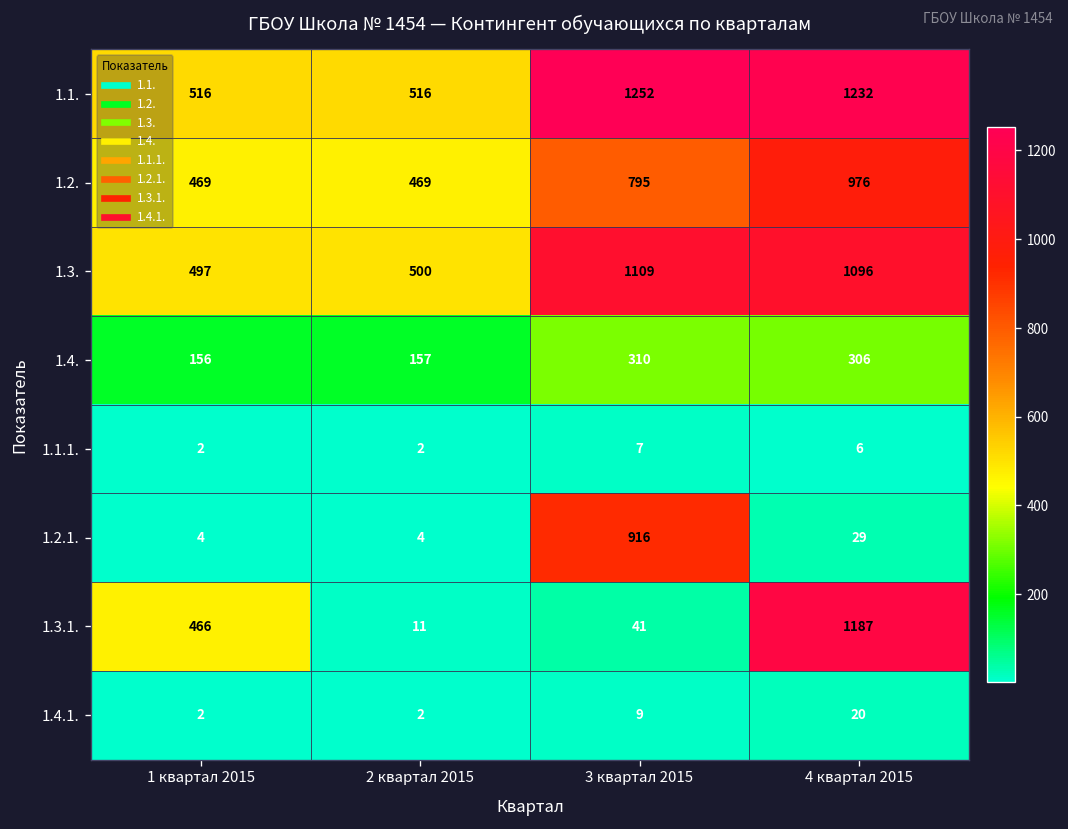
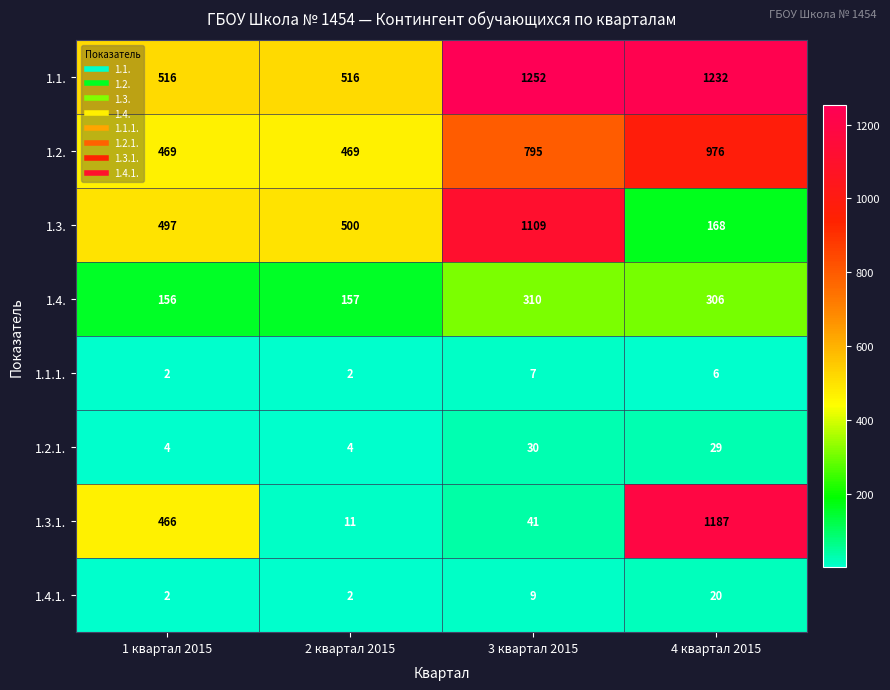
  {
    "1.1.": {
      "1 квартал 2015": 516,
      "2 квартал 2015": 516,
      "3 квартал 2015": 1252,
      "4 квартал 2015": 1232
    },
    "1.2.": {
      "1 квартал 2015": 469,
      "2 квартал 2015": 469,
      "3 квартал 2015": 795,
      "4 квартал 2015": 976
    },
    "1.3.": {
      "1 квартал 2015": 497,
      "2 квартал 2015": 500,
      "3 квартал 2015": 1109,
-     "4 квартал 2015": 1096
+     "4 квартал 2015": 168
    },
    "1.4.": {
      "1 квартал 2015": 156,
      "2 квартал 2015": 157,
      "3 квартал 2015": 310,
      "4 квартал 2015": 306
    },
    "1.1.1.": {
      "1 квартал 2015": 2,
      "2 квартал 2015": 2,
      "3 квартал 2015": 7,
      "4 квартал 2015": 6
    },
    "1.2.1.": {
      "1 квартал 2015": 4,
      "2 квартал 2015": 4,
-     "3 квартал 2015": 916,
+     "3 квартал 2015": 30,
      "4 квартал 2015": 29
    },
    "1.3.1.": {
      "1 квартал 2015": 466,
      "2 квартал 2015": 11,
      "3 квартал 2015": 41,
      "4 квартал 2015": 1187
    },
    "1.4.1.": {
      "1 квартал 2015": 2,
      "2 квартал 2015": 2,
      "3 квартал 2015": 9,
      "4 квартал 2015": 20
    }
  }
